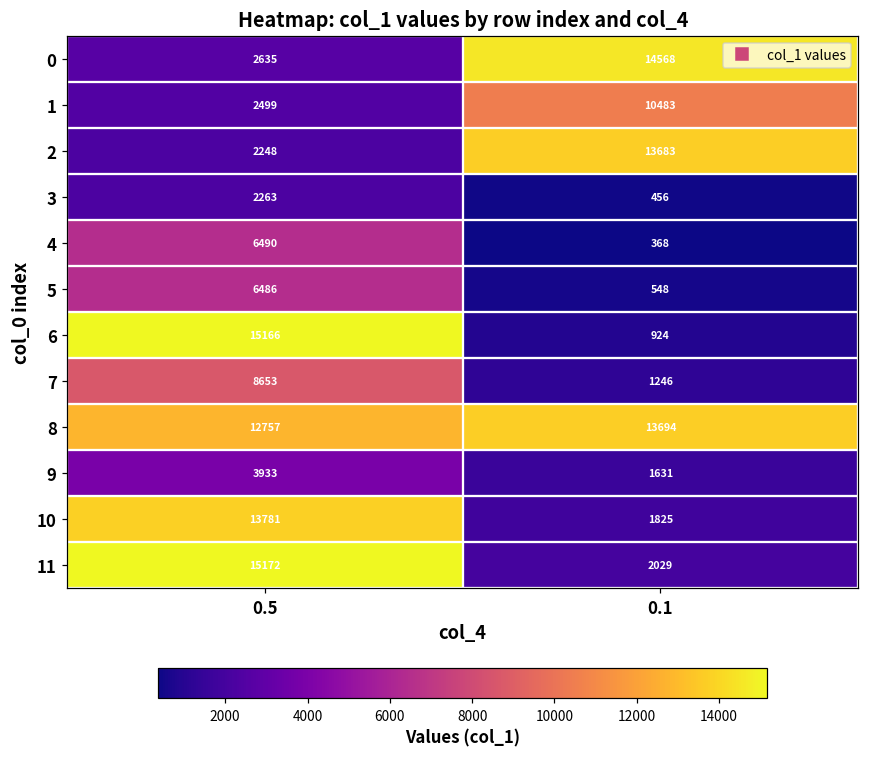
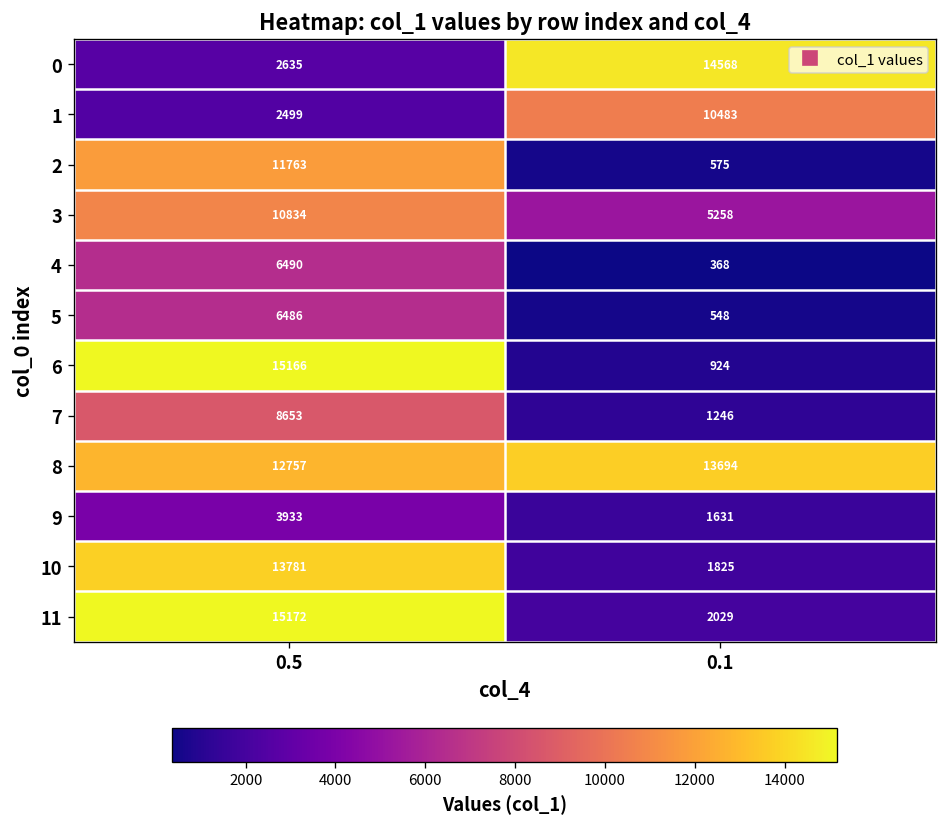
  {
    "0": {
      "0.5": 2635,
      "0.1": 14568
    },
    "1": {
      "0.5": 2499,
      "0.1": 10483
    },
    "2": {
-     "0.5": 2248,
-     "0.1": 13683
+     "0.5": 11763,
+     "0.1": 575
    },
    "3": {
-     "0.5": 2263,
-     "0.1": 456
+     "0.5": 10834,
+     "0.1": 5258
    },
    "4": {
      "0.5": 6490,
      "0.1": 368
    },
    "5": {
      "0.5": 6486,
      "0.1": 548
    },
    "6": {
      "0.5": 15166,
      "0.1": 924
    },
    "7": {
      "0.5": 8653,
      "0.1": 1246
    },
    "8": {
      "0.5": 12757,
      "0.1": 13694
    },
    "9": {
      "0.5": 3933,
      "0.1": 1631
    },
    "10": {
      "0.5": 13781,
      "0.1": 1825
    },
    "11": {
      "0.5": 15172,
      "0.1": 2029
    }
  }
